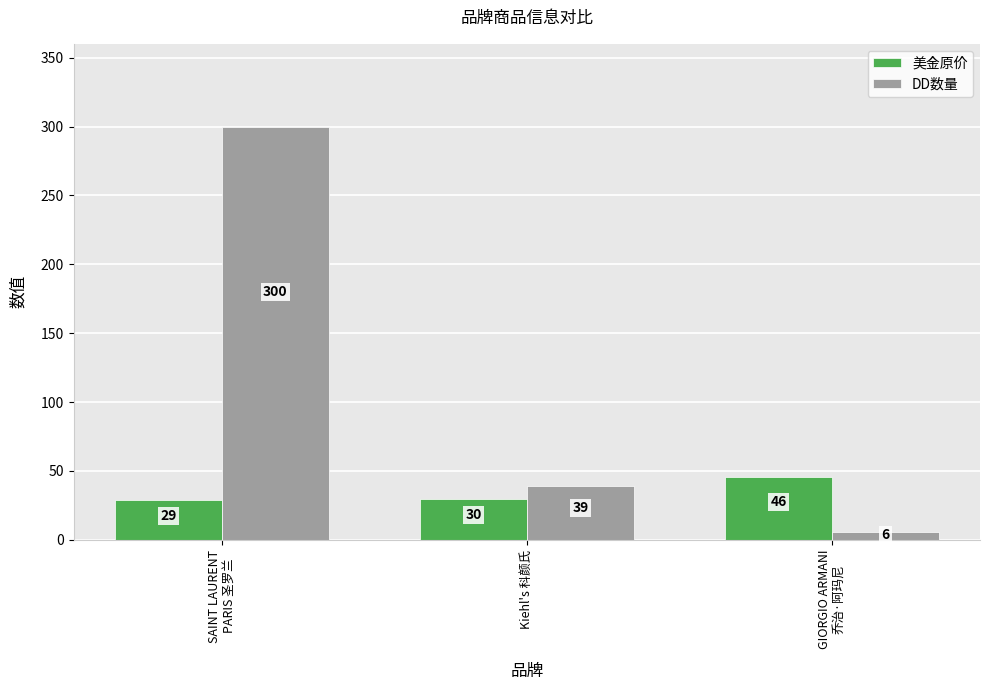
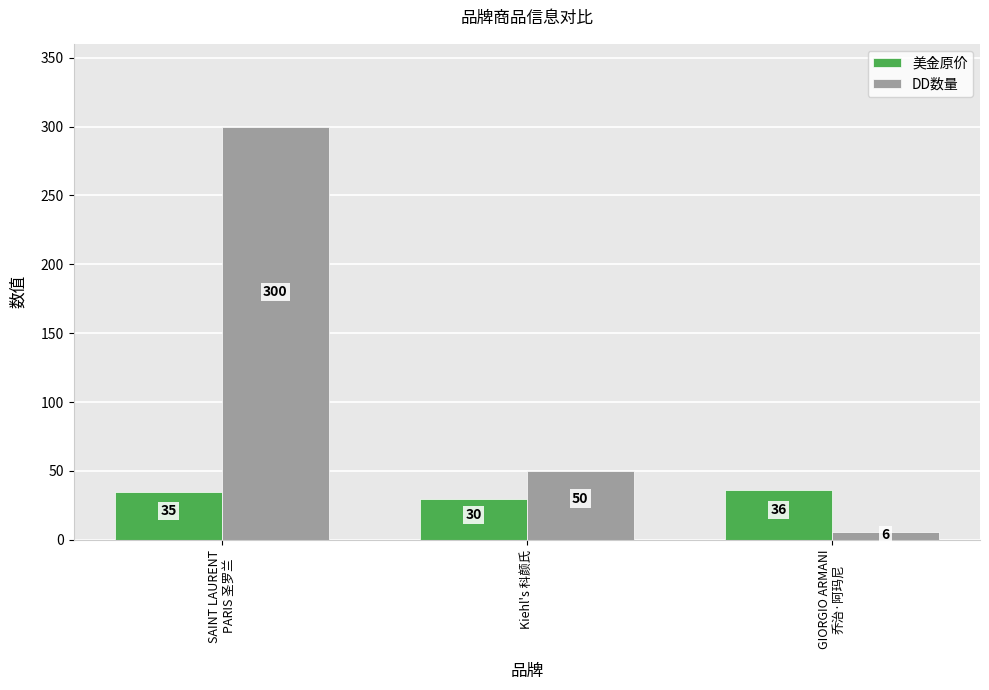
  {
    "美金原价": {
-     "SAINT LAURENT PARIS 圣罗兰": 29,
-     "GIORGIO ARMANI 乔治·阿玛尼": 46
+     "SAINT LAURENT PARIS 圣罗兰": 35,
+     "GIORGIO ARMANI 乔治·阿玛尼": 36
    },
    "DD数量": {
-     "Kiehl's 科颜氏": 39
+     "Kiehl's 科颜氏": 50
    }
  }
